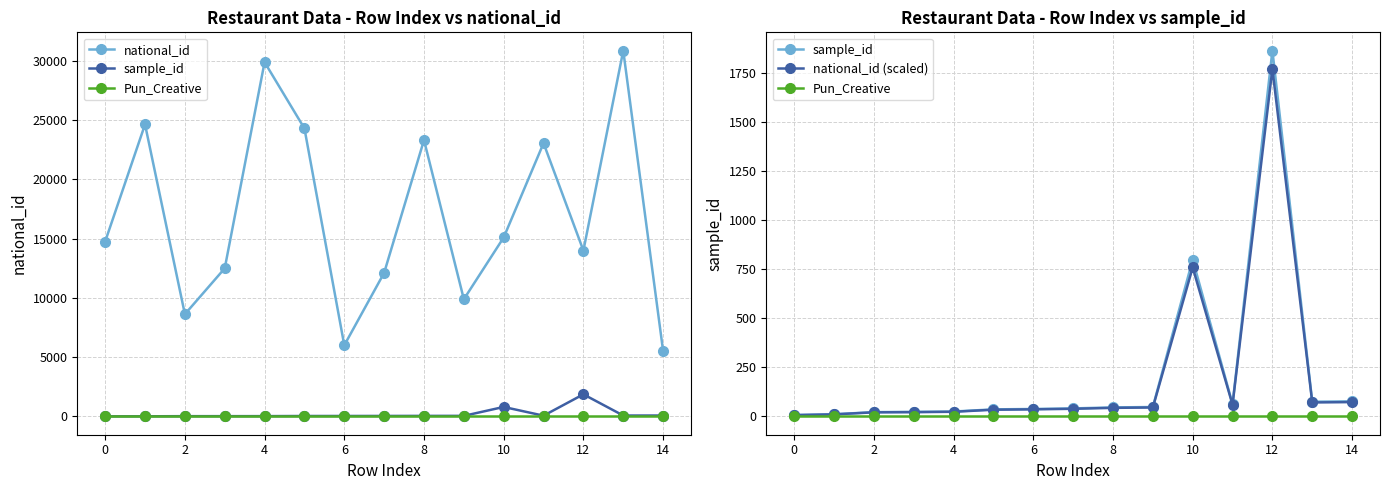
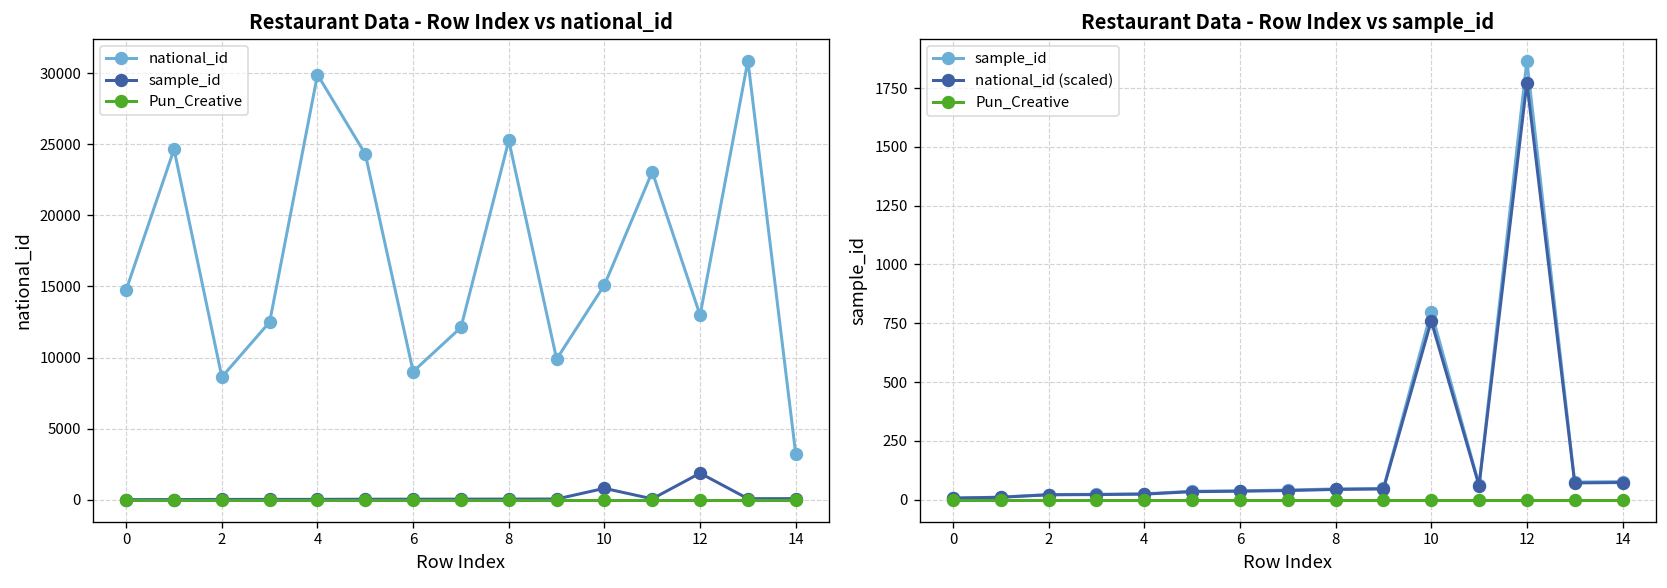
  {
    "Restaurant Data - Row Index vs national_id": {
      "national_id": {
        "0": 14800,
        "2": 8600,
        "4": 29900,
-       "6": 6000,
-       "8": 23300,
+       "6": 9000,
+       "8": 25300,
        "10": 15100,
-       "12": 14000,
-       "14": 5500
+       "12": 13000,
+       "14": 3200
      },
      "Pun_Creative": {
        "10": 0,
        "12": 0
      }
    },
    "Restaurant Data - Row Index vs sample_id": {
      "sample_id": {
        "10": 800,
        "12": 1870
      },
      "national_id (scaled)": {
        "10": 760,
        "12": 1770
      },
      "Pun_Creative": {
        "2": 0,
        "4": 0,
        "6": 0,
        "8": 0,
        "10": 0,
        "12": 0,
        "14": 0
      }
    }
  }
